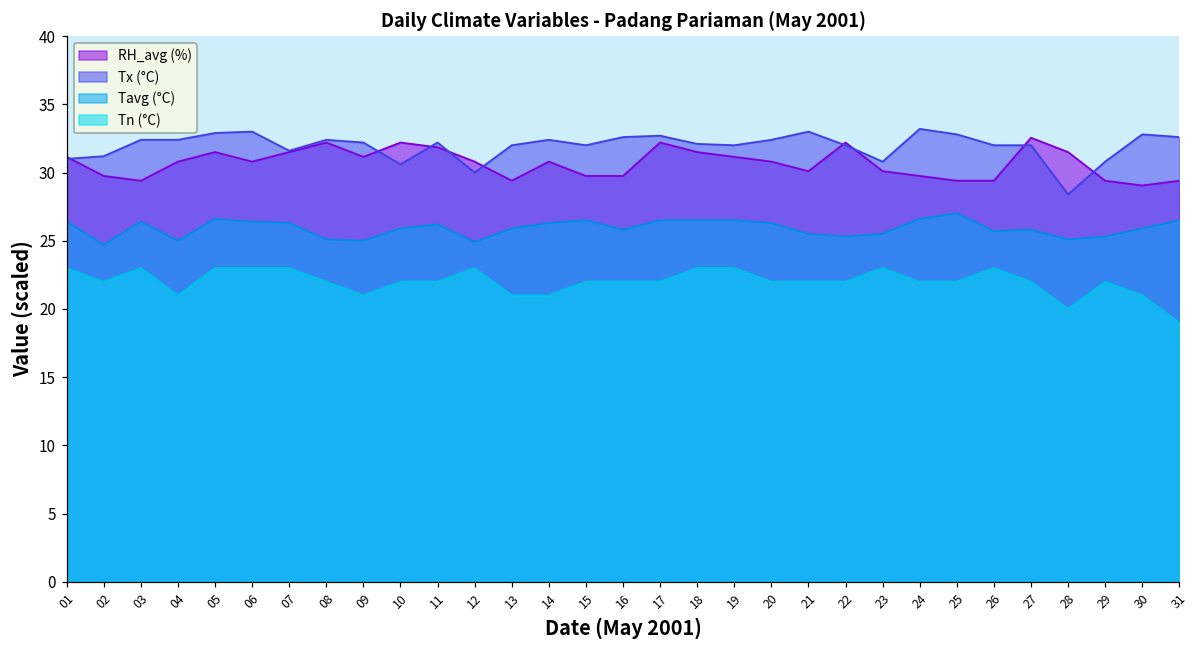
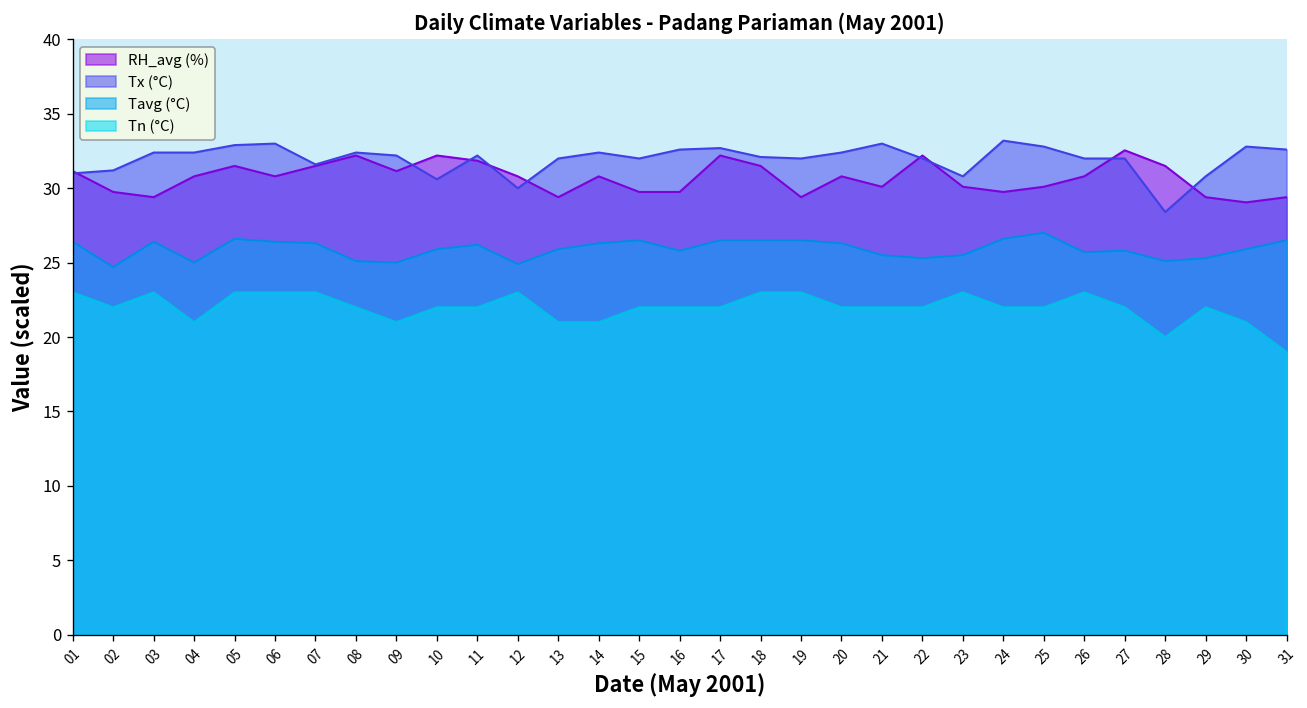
  {
    "RH_avg (%)": {
      "02": 29.7,
      "03": 29.4,
      "04": 30.8,
      "05": 31.5,
      "06": 30.8,
      "09": 31.2,
      "10": 32.2,
      "11": 31.8,
      "12": 30.8,
      "13": 29.4,
      "14": 30.8,
      "15": 29.7,
      "16": 29.7,
      "17": 32.2,
      "18": 31.5,
-     "19": 31.2,
+     "19": 29.4,
      "20": 30.8,
      "21": 30.1,
      "23": 30.1,
      "24": 29.7,
-     "25": 29.4,
-     "26": 29.4,
+     "25": 30.1,
+     "26": 30.8,
      "27": 32.6,
      "28": 31.5,
      "29": 29.4,
      "30": 29.0,
      "31": 29.4
    },
    "Tx (°C)": {
      "02": 31.2,
      "03": 32.4,
      "04": 32.4,
      "05": 32.9,
      "06": 33.0,
      "09": 32.2,
      "10": 30.6,
      "11": 32.2,
      "12": 30.0,
      "13": 32.0,
      "14": 32.4,
      "15": 32.0,
      "16": 32.6,
      "17": 32.7,
      "18": 32.1,
      "19": 32.0,
      "20": 32.4,
      "21": 33.0,
      "23": 30.8,
      "24": 33.2,
      "25": 32.8,
      "26": 32.0,
      "27": 32.0,
      "28": 28.4,
      "29": 30.8,
      "30": 32.8,
      "31": 32.6
    }
  }
